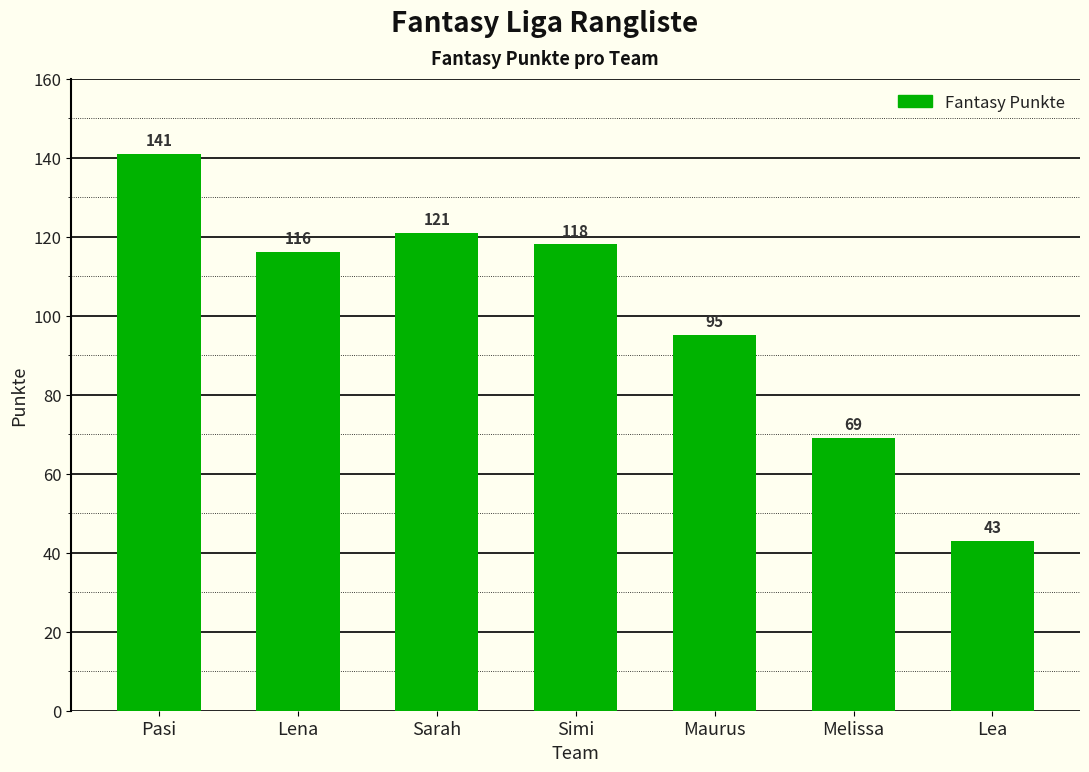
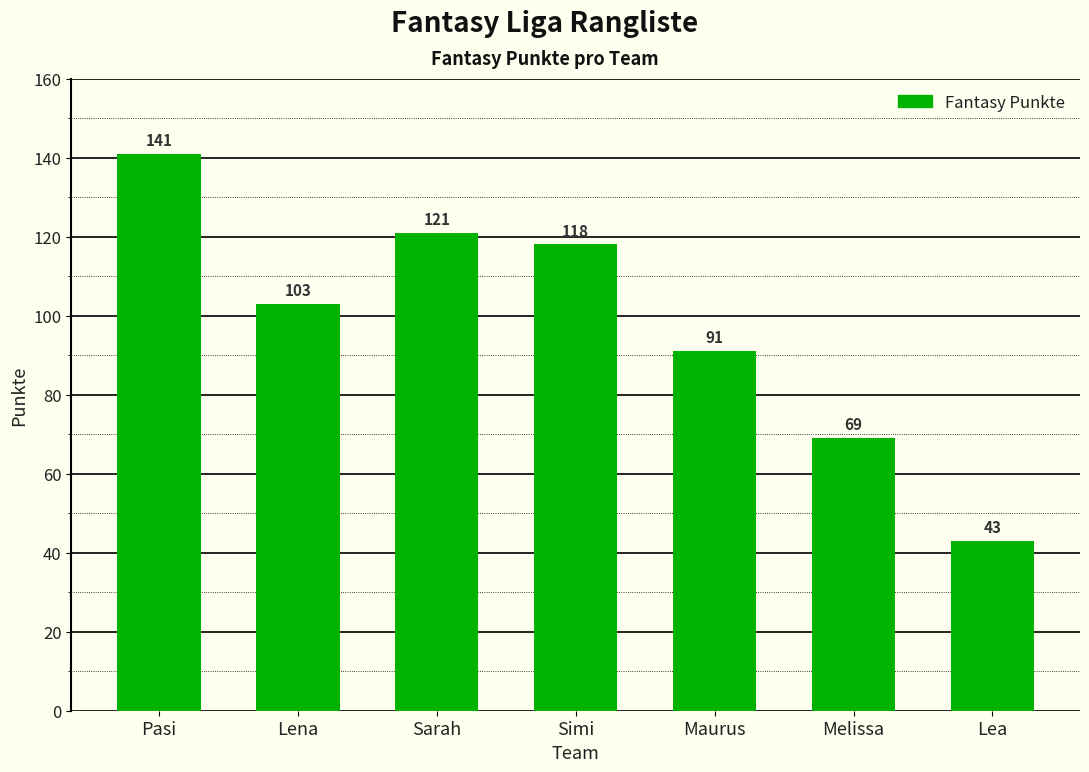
  {
    "Pasi": 141,
-   "Lena": 116,
+   "Lena": 103,
    "Sarah": 121,
    "Simi": 118,
-   "Maurus": 95,
+   "Maurus": 91,
    "Melissa": 69,
    "Lea": 43
  }
